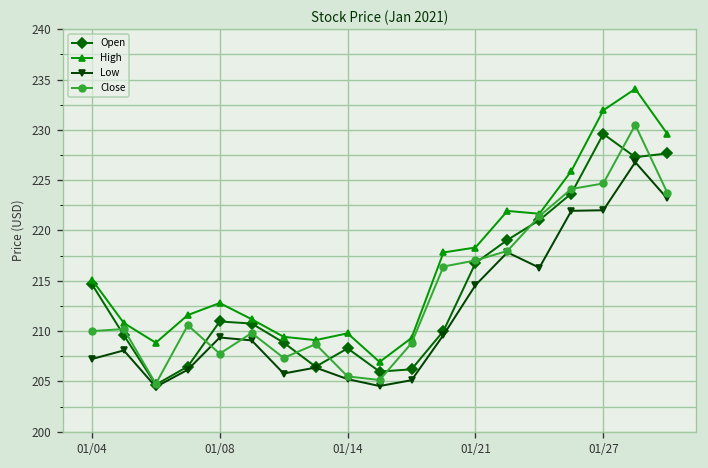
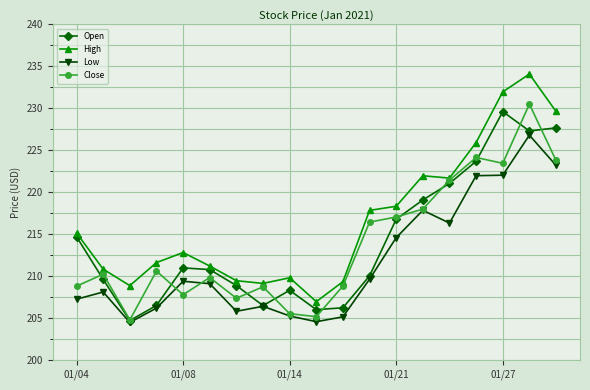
  {
    "Close": {
-     "01/04": 210,
+     "01/04": 209,
      "01/08": 208,
-     "01/27": 225
+     "01/27": 223
    }
  }
